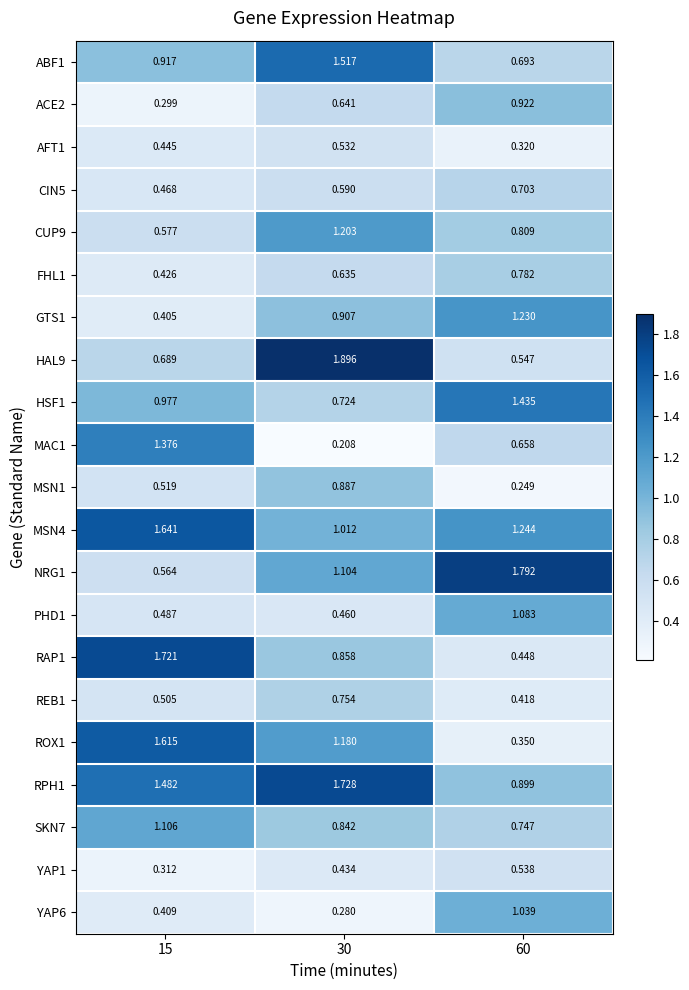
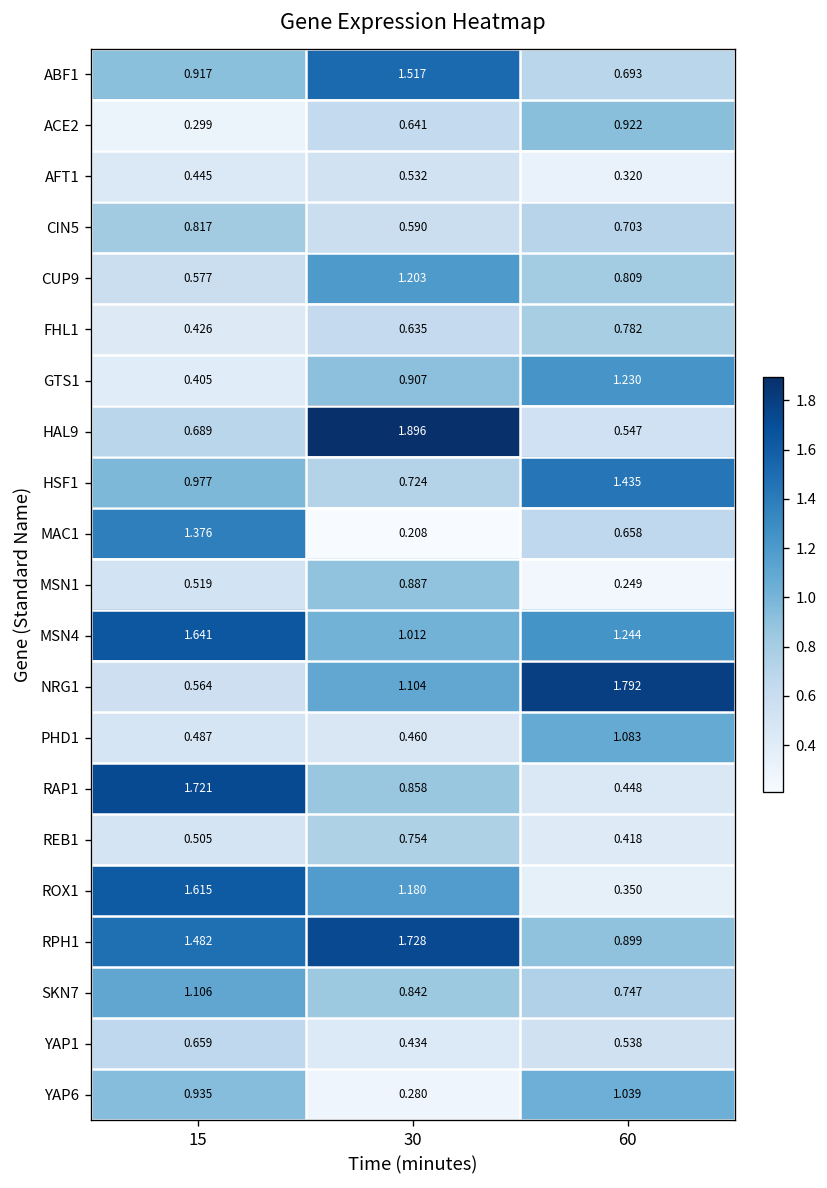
  {
    "ABF1": {
      "15": 0.917,
      "30": 1.517,
      "60": 0.693
    },
    "ACE2": {
      "15": 0.299,
      "30": 0.641,
      "60": 0.922
    },
    "AFT1": {
      "15": 0.445,
      "30": 0.532,
      "60": 0.320
    },
    "CIN5": {
-     "15": 0.468,
+     "15": 0.817,
      "30": 0.590,
      "60": 0.703
    },
    "CUP9": {
      "15": 0.577,
      "30": 1.203,
      "60": 0.809
    },
    "FHL1": {
      "15": 0.426,
      "30": 0.635,
      "60": 0.782
    },
    "GTS1": {
      "15": 0.405,
      "30": 0.907,
      "60": 1.230
    },
    "HAL9": {
      "15": 0.689,
      "30": 1.896,
      "60": 0.547
    },
    "HSF1": {
      "15": 0.977,
      "30": 0.724,
      "60": 1.435
    },
    "MAC1": {
      "15": 1.376,
      "30": 0.208,
      "60": 0.658
    },
    "MSN1": {
      "15": 0.519,
      "30": 0.887,
      "60": 0.249
    },
    "MSN4": {
      "15": 1.641,
      "30": 1.012,
      "60": 1.244
    },
    "NRG1": {
      "15": 0.564,
      "30": 1.104,
      "60": 1.792
    },
    "PHD1": {
      "15": 0.487,
      "30": 0.460,
      "60": 1.083
    },
    "RAP1": {
      "15": 1.721,
      "30": 0.858,
      "60": 0.448
    },
    "REB1": {
      "15": 0.505,
      "30": 0.754,
      "60": 0.418
    },
    "ROX1": {
      "15": 1.615,
      "30": 1.180,
      "60": 0.350
    },
    "RPH1": {
      "15": 1.482,
      "30": 1.728,
      "60": 0.899
    },
    "SKN7": {
      "15": 1.106,
      "30": 0.842,
      "60": 0.747
    },
    "YAP1": {
-     "15": 0.312,
+     "15": 0.659,
      "30": 0.434,
      "60": 0.538
    },
    "YAP6": {
-     "15": 0.409,
+     "15": 0.935,
      "30": 0.280,
      "60": 1.039
    }
  }
